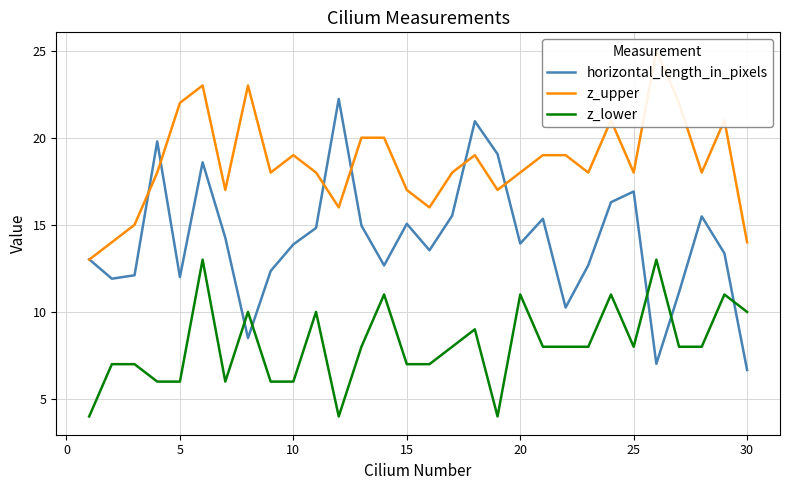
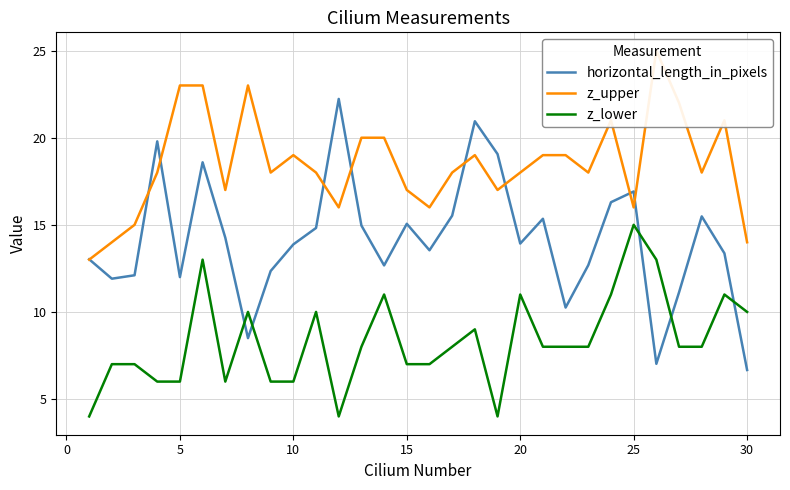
  {
    "horizontal_length_in_pixels": {
      "5": 12,
      "10": 14,
      "15": 15,
      "20": 14,
      "25": 17,
      "30": 6.7
    },
    "z_upper": {
-     "5": 22,
+     "5": 23,
      "10": 19,
      "15": 17,
      "20": 18,
-     "25": 18,
+     "25": 16,
      "30": 14
    },
    "z_lower": {
      "5": 6,
      "10": 6,
      "15": 7,
      "20": 11,
-     "25": 8,
+     "25": 15,
      "30": 10
    }
  }
